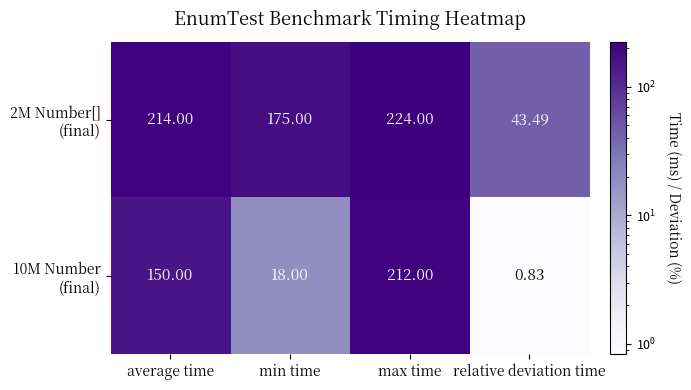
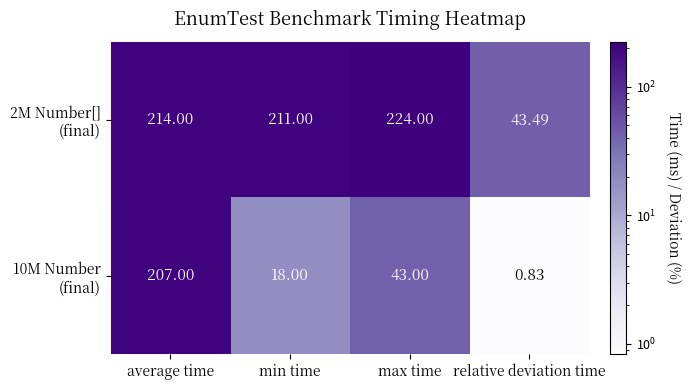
  {
    "2M Number[] (final)": {
      "average time": 214.00,
-     "min time": 175.00,
+     "min time": 211.00,
      "max time": 224.00,
      "relative deviation time": 43.49
    },
    "10M Number (final)": {
-     "average time": 150.00,
+     "average time": 207.00,
      "min time": 18.00,
-     "max time": 212.00,
+     "max time": 43.00,
      "relative deviation time": 0.83
    }
  }
